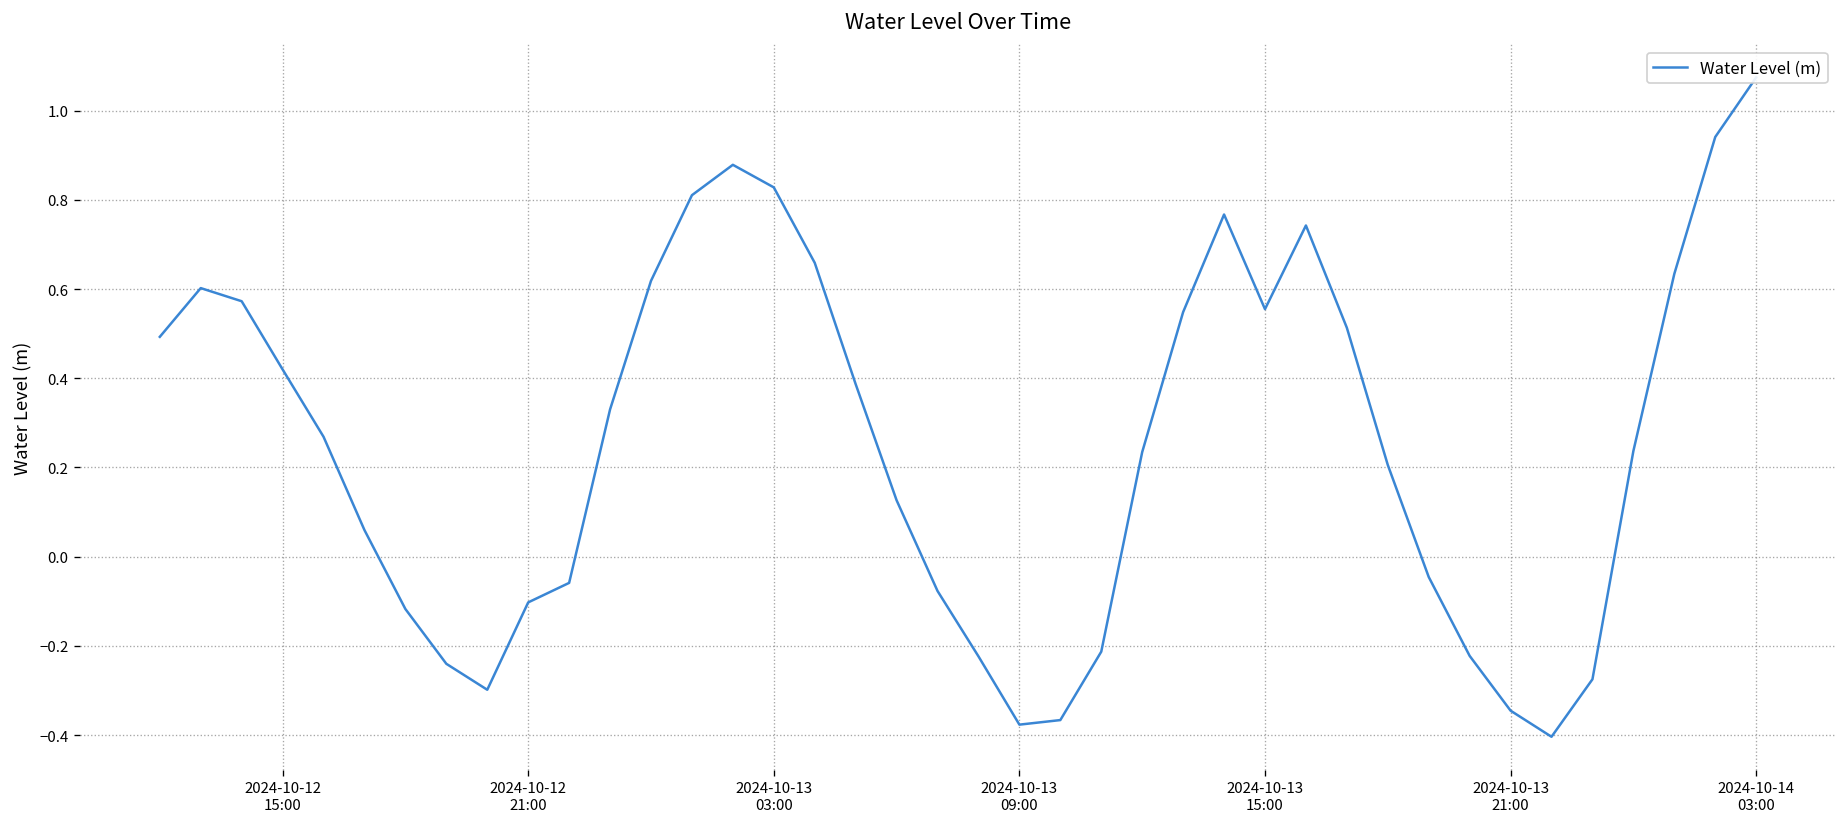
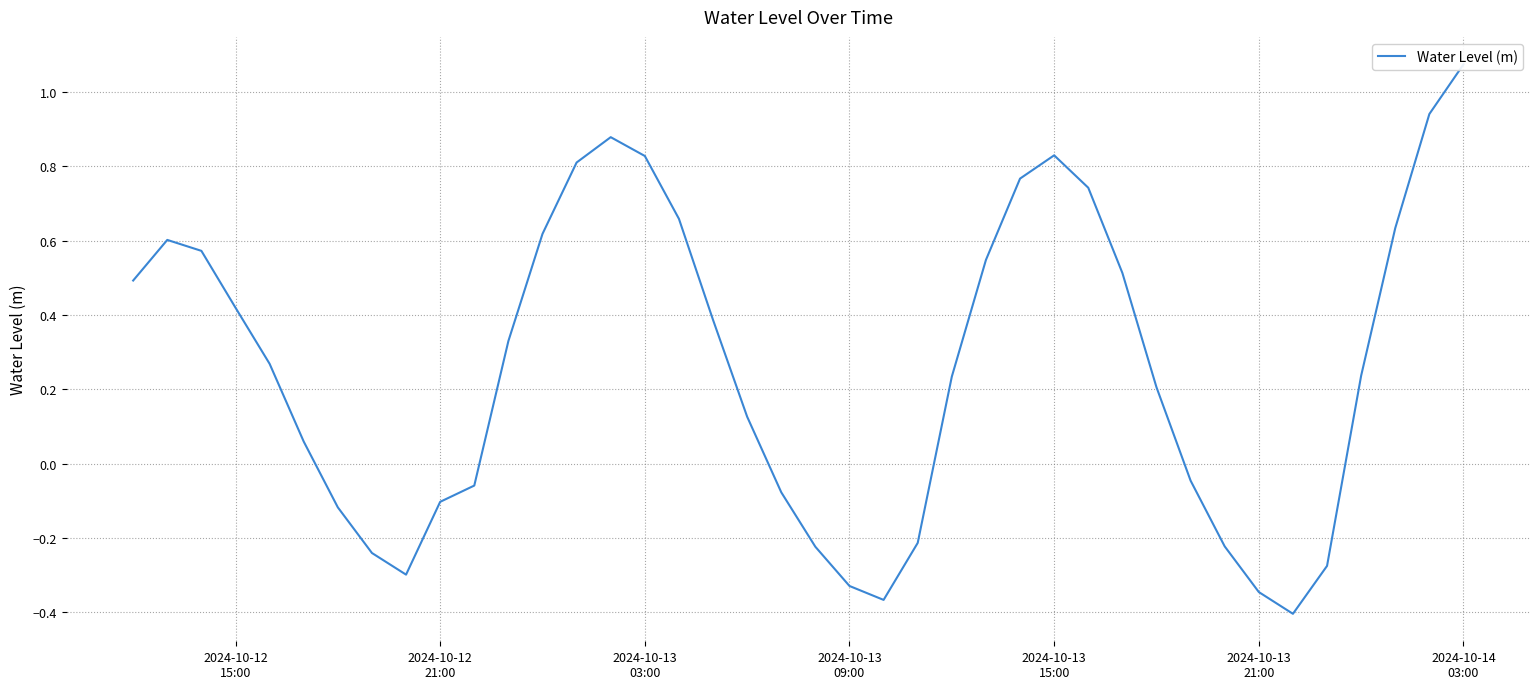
  {
    "2024-10-12 15:00": 0.42,
    "2024-10-12 21:00": -0.10,
    "2024-10-13 03:00": 0.83,
-   "2024-10-13 09:00": -0.38,
-   "2024-10-13 15:00": 0.56,
+   "2024-10-13 09:00": -0.33,
+   "2024-10-13 15:00": 0.83,
    "2024-10-13 21:00": -0.35
  }
